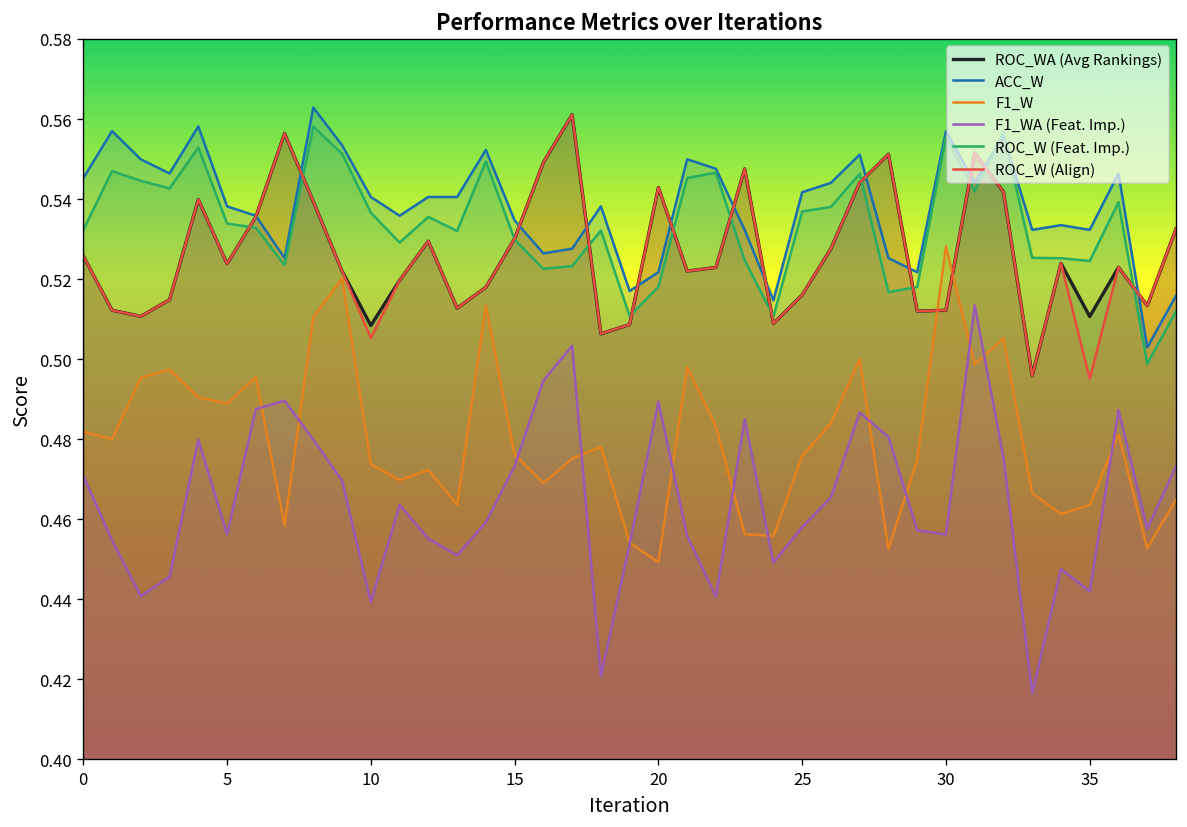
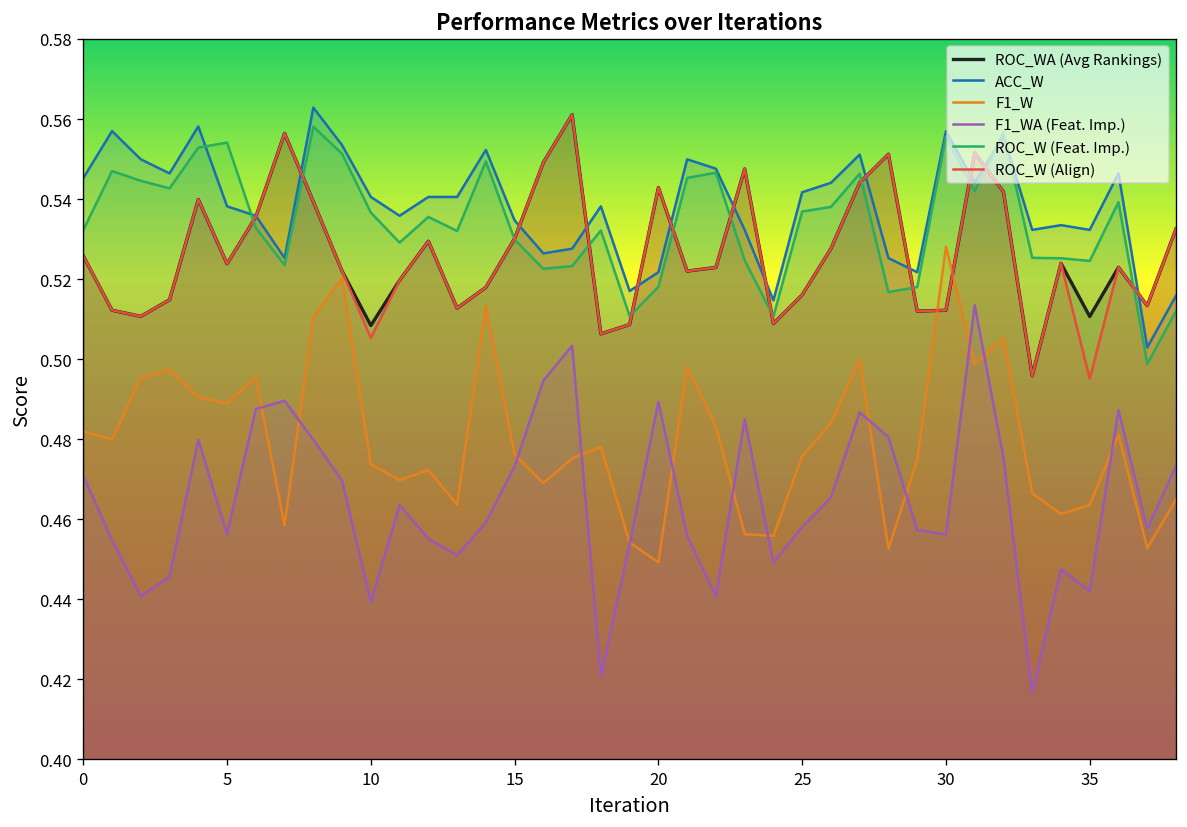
  {
    "ROC_WA (Avg Rankings)": {
      "10": 0.508,
      "35": 0.511
    },
    "ACC_W": {
      "0": 0.545,
      "5": 0.538,
      "10": 0.541,
      "15": 0.535,
      "20": 0.522,
      "25": 0.542,
      "30": 0.557,
      "35": 0.532
    },
    "F1_W": {
      "0": 0.482,
      "5": 0.489,
      "10": 0.474,
      "15": 0.476,
      "20": 0.449,
      "25": 0.476,
      "30": 0.528,
      "35": 0.464
    },
    "F1_WA (Feat. Imp.)": {
      "0": 0.471,
      "5": 0.456,
      "10": 0.439,
      "15": 0.473,
      "20": 0.489,
      "25": 0.458,
      "30": 0.456,
      "35": 0.442
    },
    "ROC_W (Feat. Imp.)": {
      "0": 0.532,
-     "5": 0.534,
+     "5": 0.554,
      "10": 0.537,
      "20": 0.518,
      "25": 0.537,
      "30": 0.556,
      "35": 0.525
    },
    "ROC_W (Align)": {
      "10": 0.505,
      "35": 0.495
    }
  }
